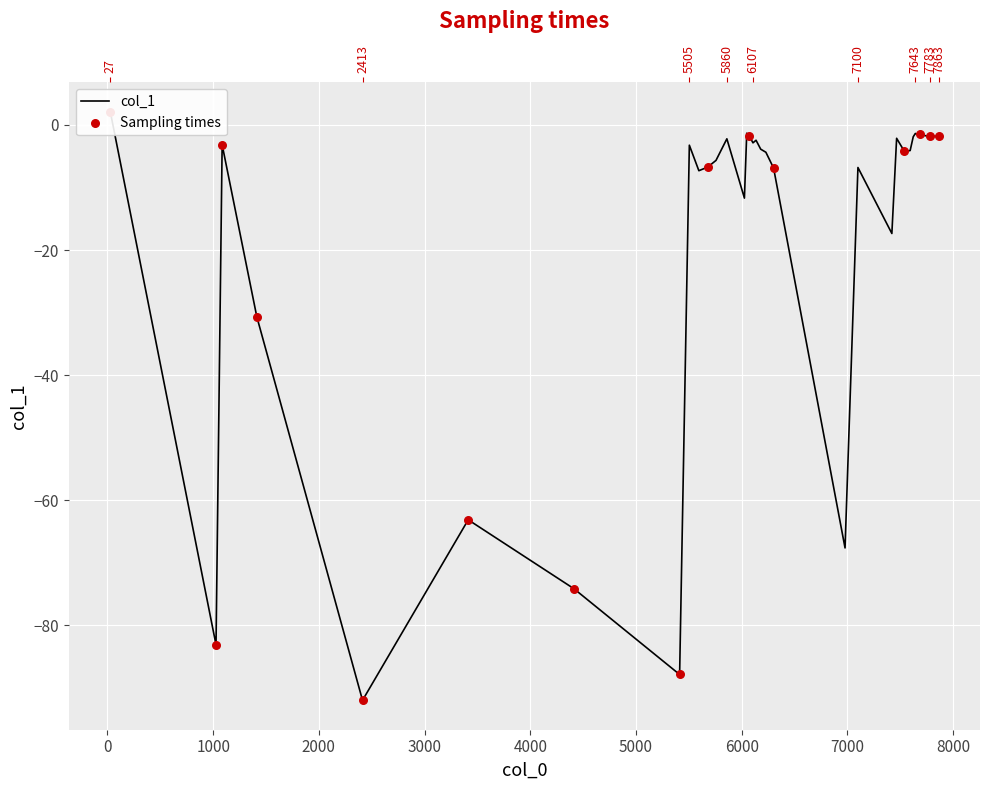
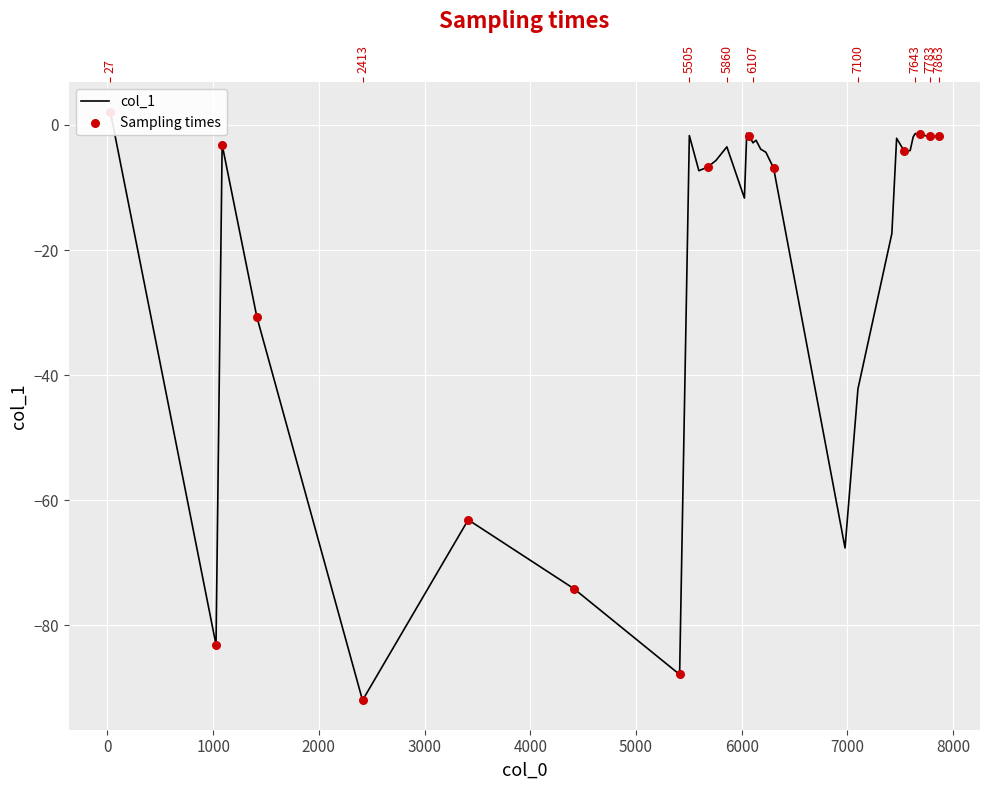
  {
    "col_1": {
-     "5505": -3,
-     "5860": -2,
+     "5505": -2,
+     "5860": -3,
      "6107": -3,
-     "7100": -7,
+     "7100": -42,
      "7643": -1
    }
  }
